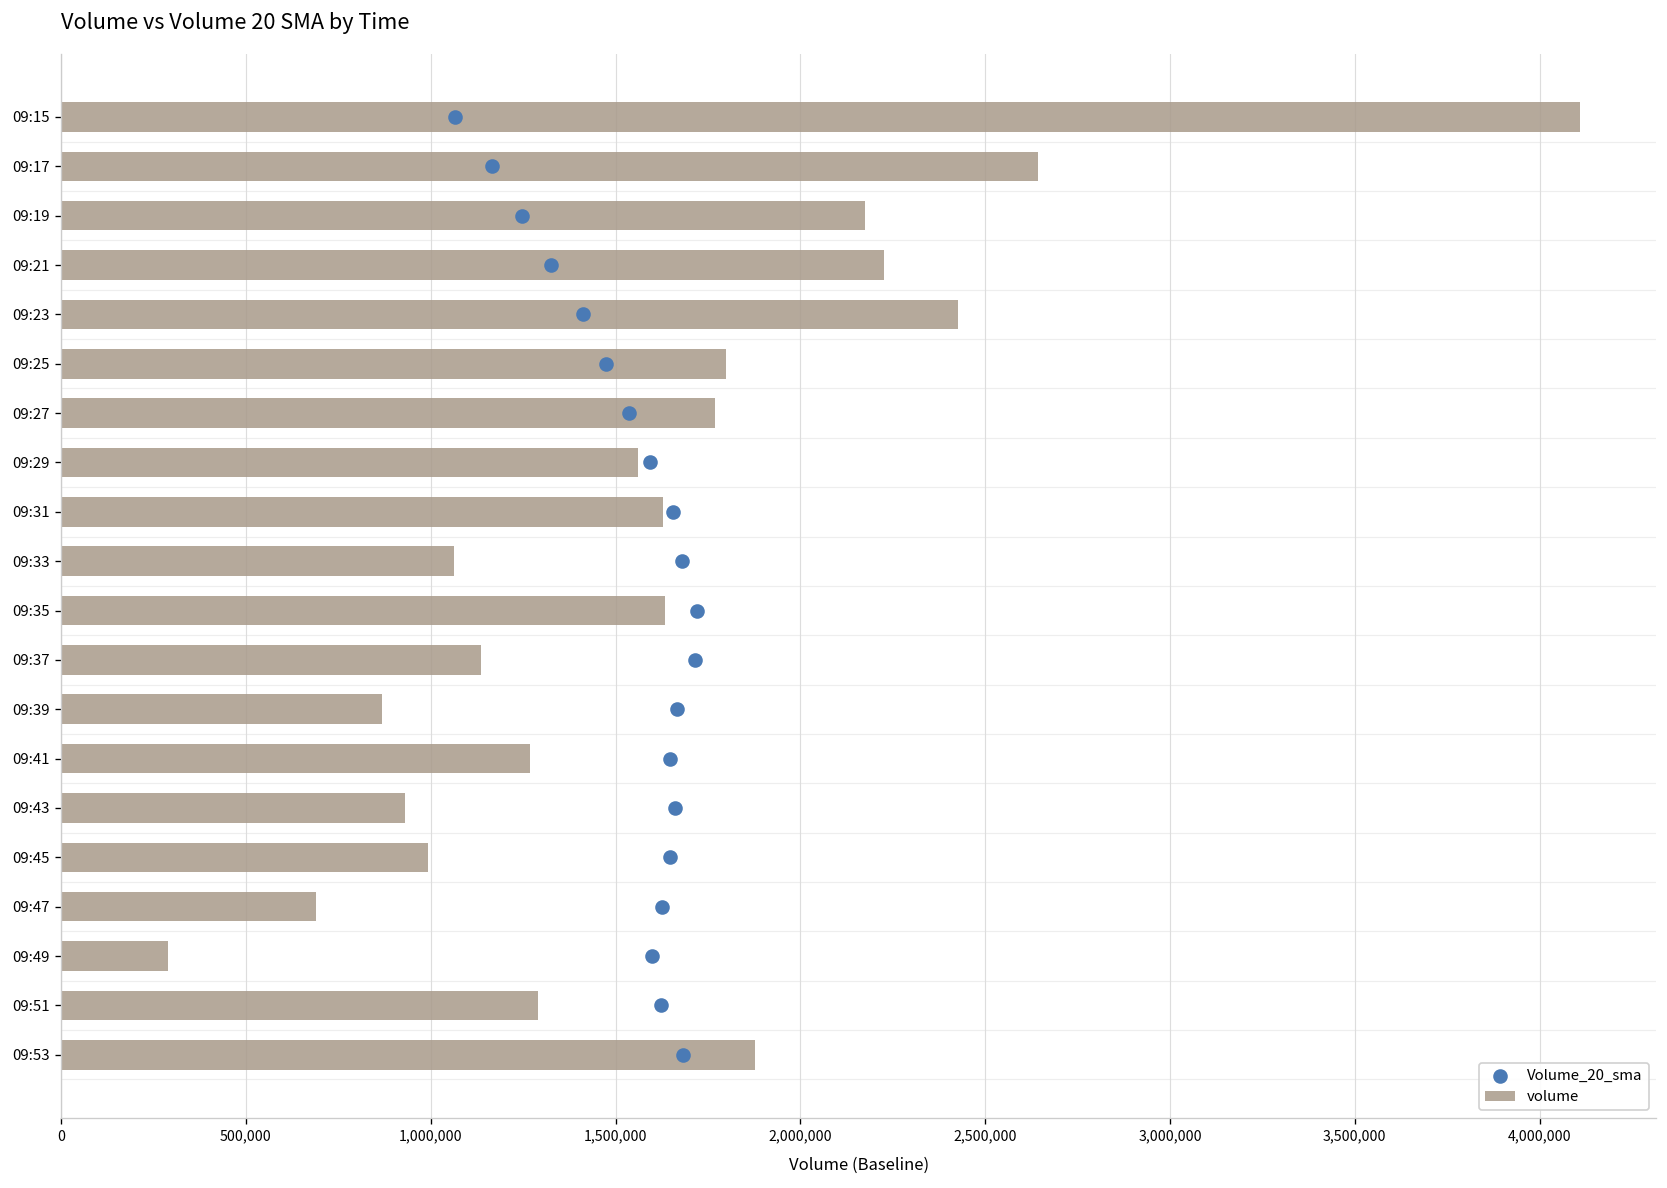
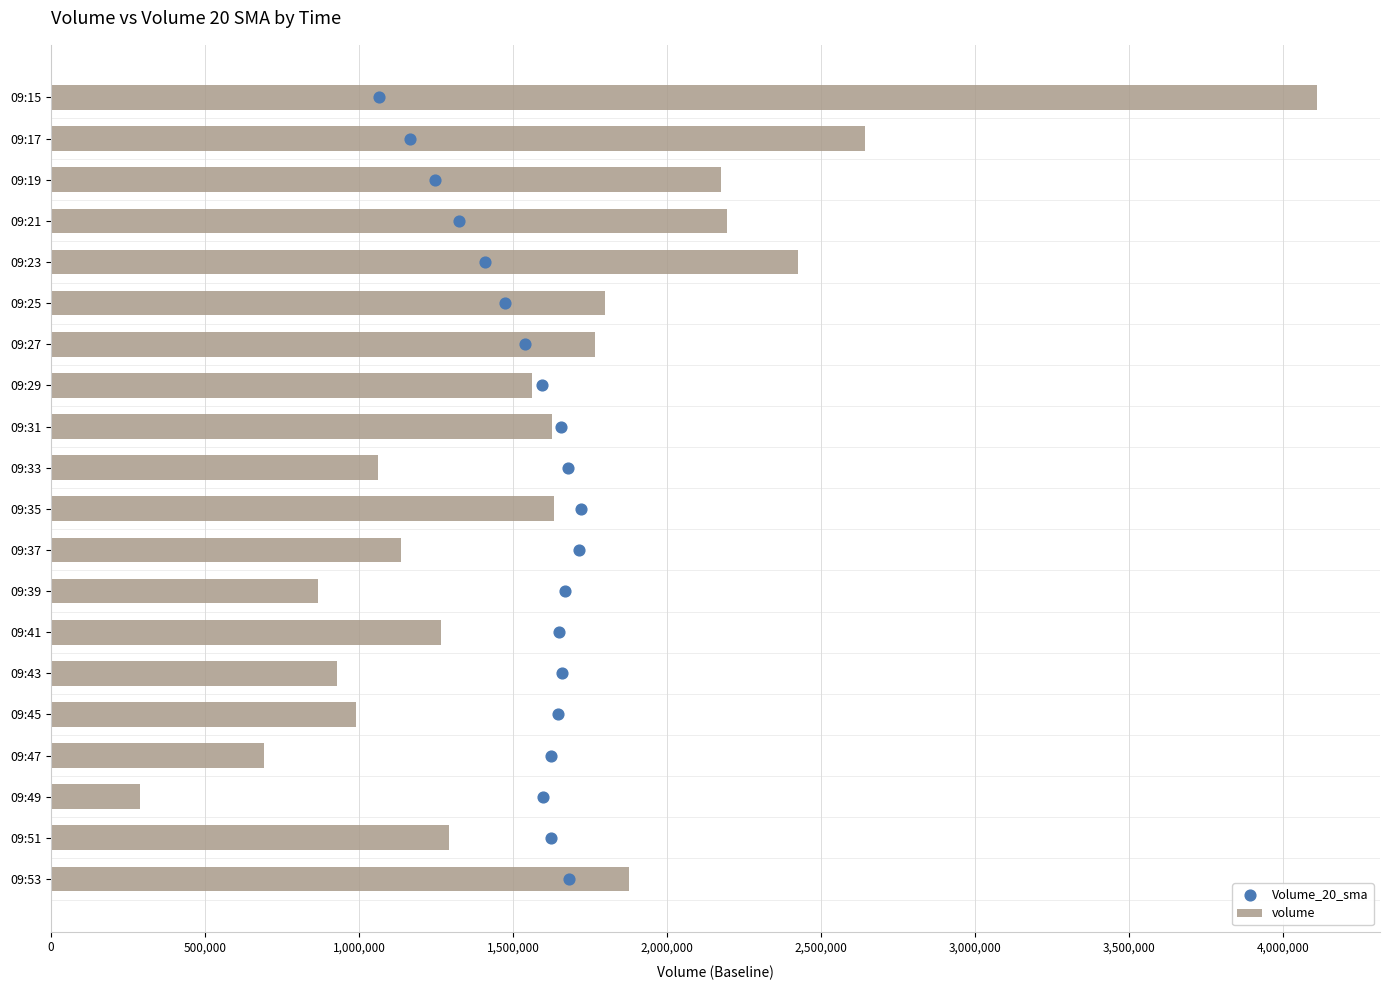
  {
    "volume": {
      "09:15": "4,110,000",
      "09:17": "2,640,000",
      "09:19": "2,170,000",
-     "09:21": "2,230,000",
+     "09:21": "2,190,000",
      "09:23": "2,430,000",
      "09:25": "1,800,000",
      "09:27": "1,770,000",
      "09:29": "1,560,000",
      "09:31": "1,630,000",
      "09:33": "1,060,000",
      "09:35": "1,630,000",
      "09:37": "1,130,000",
      "09:39": "870,000",
      "09:41": "1,270,000",
      "09:43": "930,000",
      "09:45": "990,000",
      "09:47": "690,000",
      "09:49": "290,000",
      "09:51": "1,290,000",
      "09:53": "1,880,000"
    }
  }
